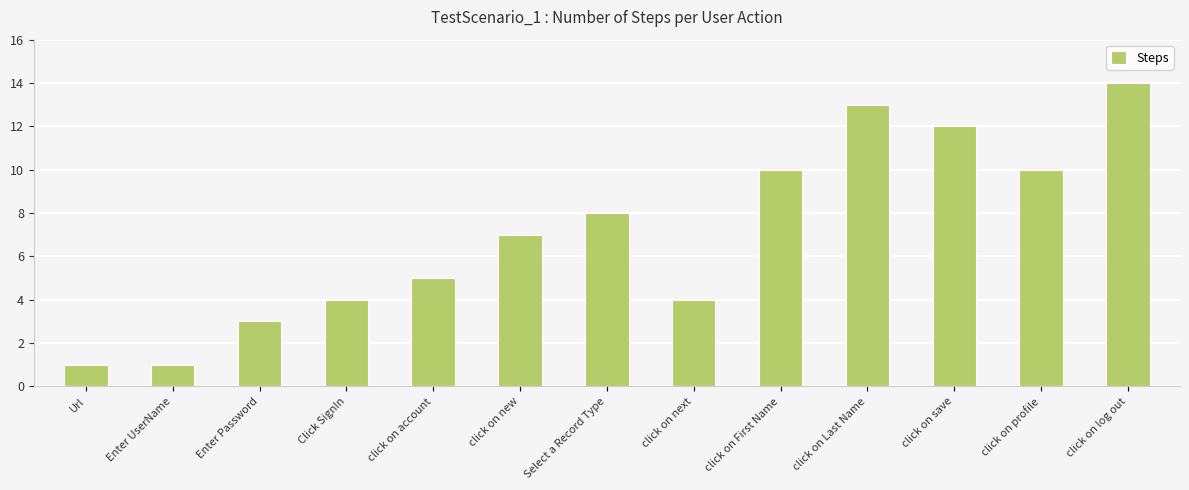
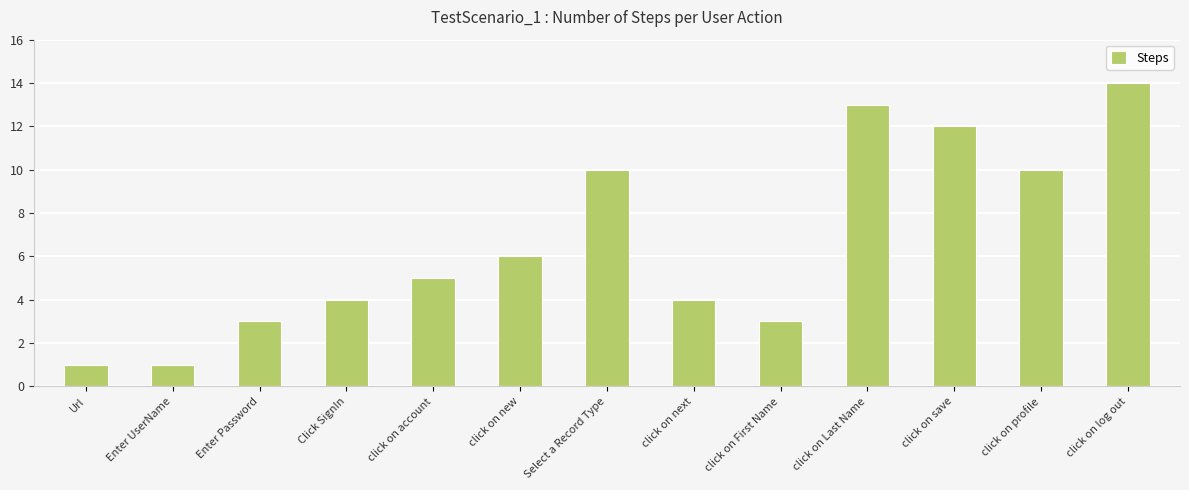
  {
    "Url": 1,
    "Enter UserName": 1,
    "Enter Password": 3,
    "Click SignIn": 4,
    "click on account": 5,
-   "click on new": 7,
-   "Select a Record Type": 8,
+   "click on new": 6,
+   "Select a Record Type": 10,
    "click on next": 4,
-   "click on First Name": 10,
+   "click on First Name": 3,
    "click on Last Name": 13,
    "click on save": 12,
    "click on profile": 10,
    "click on log out": 14
  }
